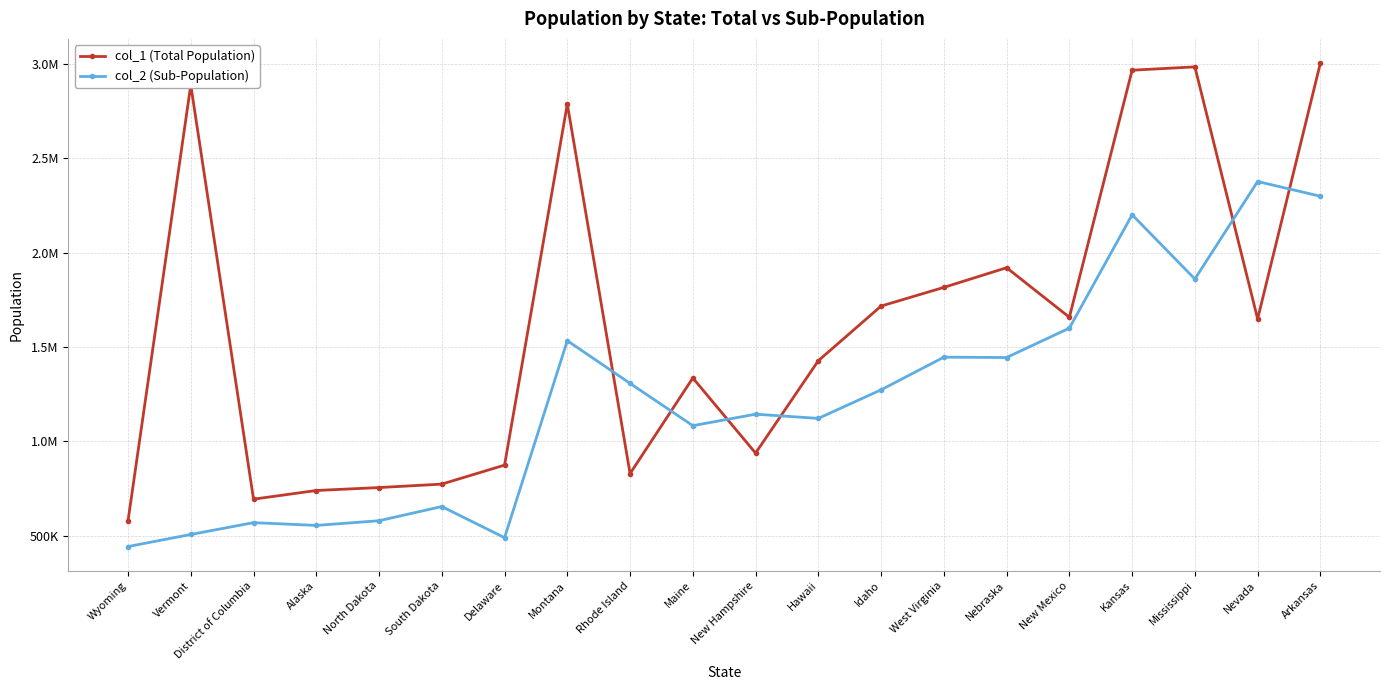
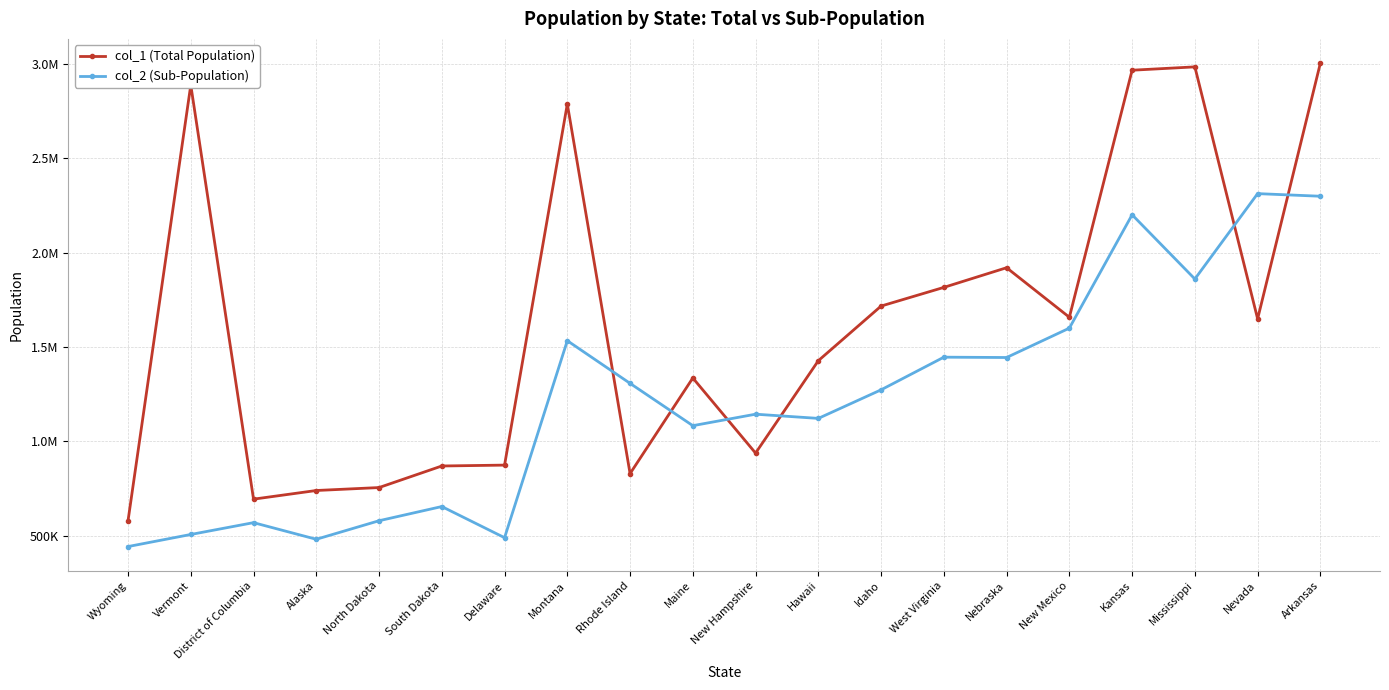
  {
    "col_1 (Total Population)": {
      "Wyoming": 580000,
      "District of Columbia": 690000,
      "Alaska": 740000,
      "North Dakota": 760000,
-     "South Dakota": 770000,
+     "South Dakota": 870000,
      "Delaware": 870000,
      "Montana": 2790000,
      "Rhode Island": 830000,
      "Maine": 1340000,
      "New Hampshire": 940000,
      "Hawaii": 1430000,
      "Idaho": 1720000,
      "West Virginia": 1820000,
      "Nebraska": 1920000,
      "New Mexico": 1660000,
      "Kansas": 2970000,
      "Mississippi": 2980000,
      "Nevada": 1650000,
      "Arkansas": 3000000
    },
    "col_2 (Sub-Population)": {
      "Wyoming": 440000,
      "Vermont": 510000,
      "District of Columbia": 570000,
-     "Alaska": 550000,
+     "Alaska": 480000,
      "North Dakota": 580000,
      "South Dakota": 650000,
      "Delaware": 490000,
      "Montana": 1530000,
      "Rhode Island": 1310000,
      "Maine": 1080000,
      "New Hampshire": 1140000,
      "Hawaii": 1120000,
      "Idaho": 1270000,
      "West Virginia": 1450000,
      "Nebraska": 1440000,
      "New Mexico": 1600000,
      "Kansas": 2200000,
      "Mississippi": 1860000,
-     "Nevada": 2380000,
+     "Nevada": 2310000,
      "Arkansas": 2300000
    }
  }
